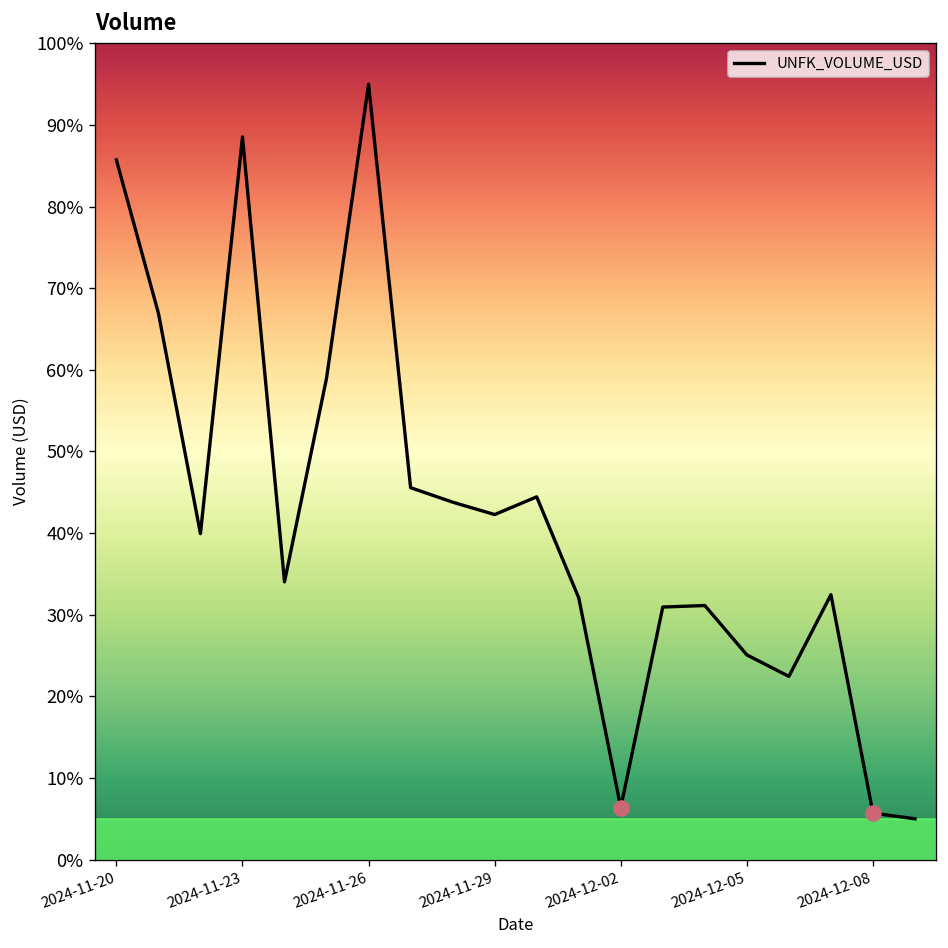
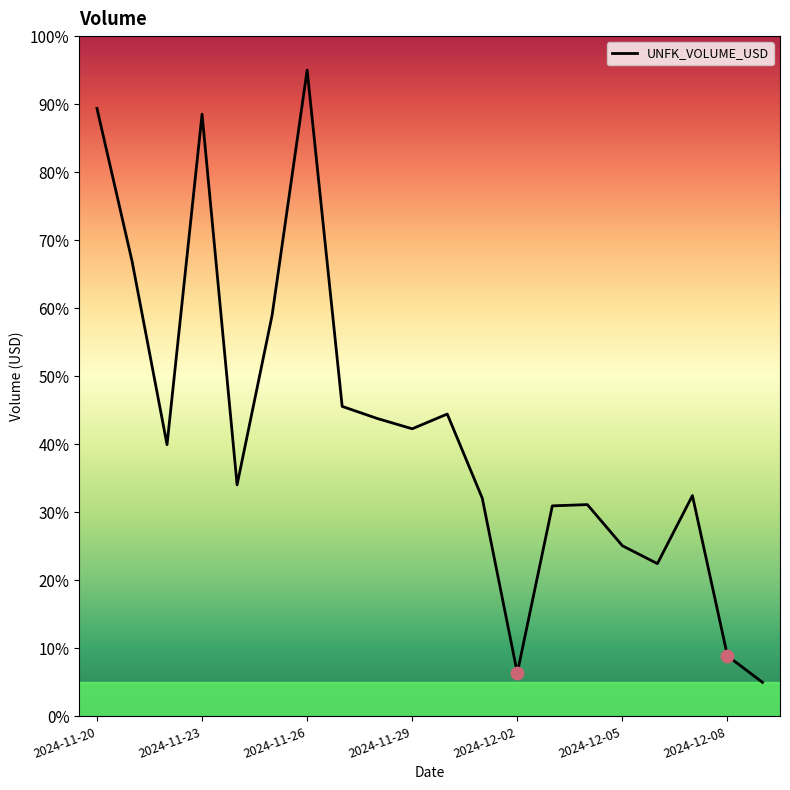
  {
    "UNFK_VOLUME_USD": {
-     "2024-11-20": "86%",
+     "2024-11-20": "89%",
      "2024-11-23": "89%",
      "2024-11-26": "95%",
      "2024-11-29": "42%",
      "2024-12-05": "25%",
-     "2024-12-08": "6%"
+     "2024-12-08": "9%"
    }
  }
